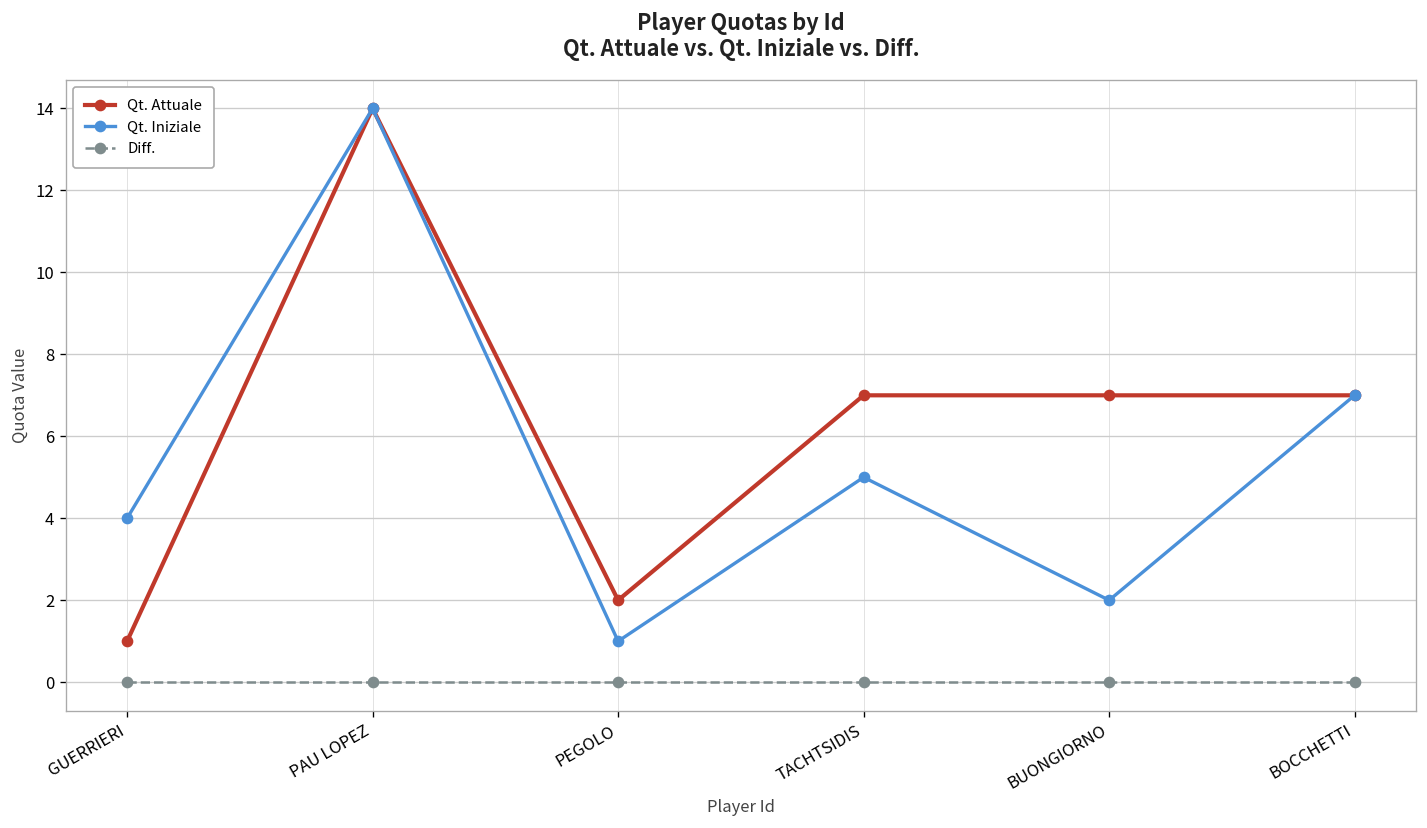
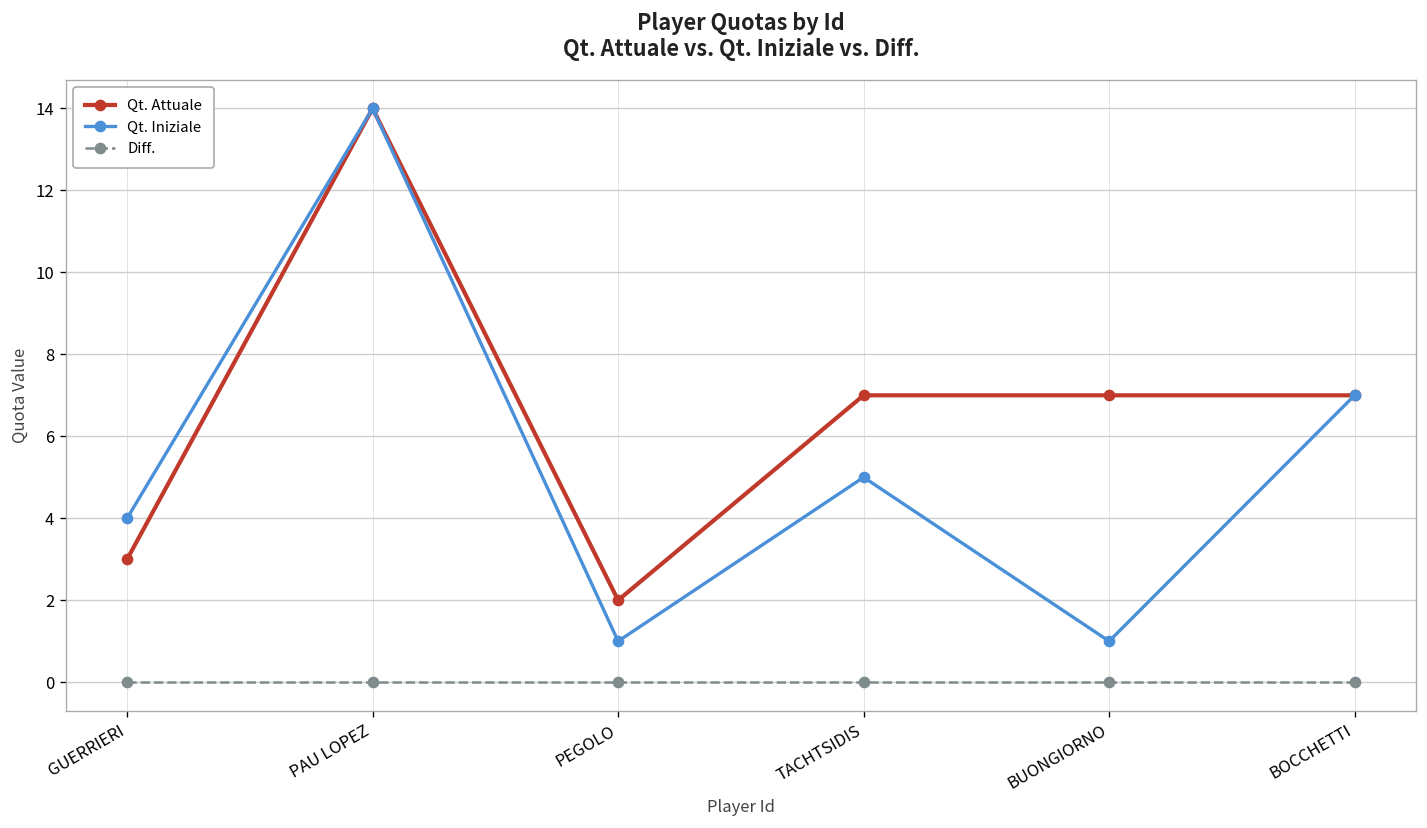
  {
    "Qt. Attuale": {
-     "GUERRIERI": 1,
+     "GUERRIERI": 3,
      "PEGOLO": 2,
      "TACHTSIDIS": 7,
      "BUONGIORNO": 7
    },
    "Qt. Iniziale": {
      "GUERRIERI": 4,
      "PEGOLO": 1,
      "TACHTSIDIS": 5,
-     "BUONGIORNO": 2
+     "BUONGIORNO": 1
    },
    "Diff.": {
      "GUERRIERI": 0,
      "PAU LOPEZ": 0,
      "PEGOLO": 0,
      "TACHTSIDIS": 0,
      "BUONGIORNO": 0,
      "BOCCHETTI": 0
    }
  }
